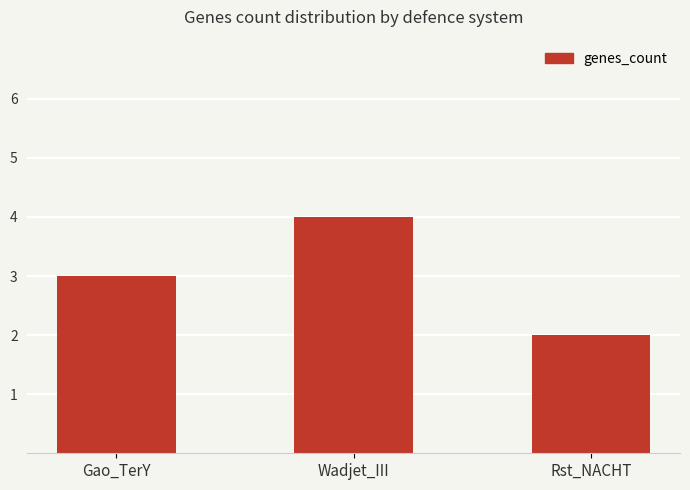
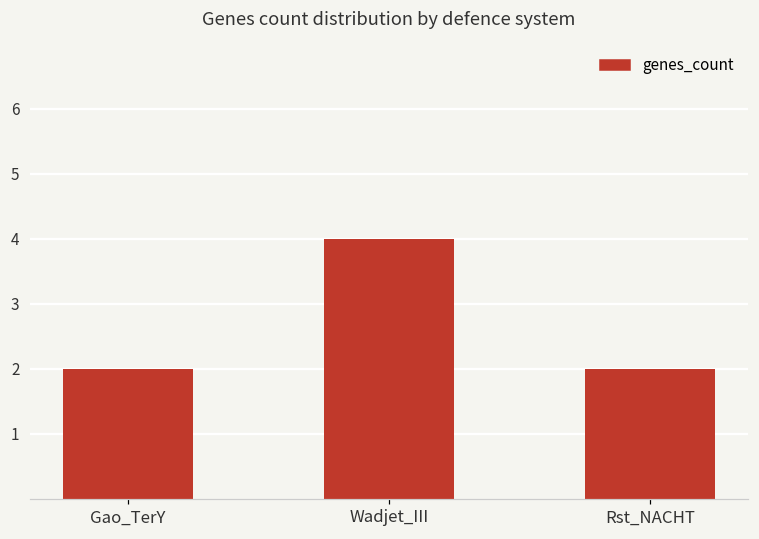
  {
-   "Gao_TerY": 3,
+   "Gao_TerY": 2,
    "Wadjet_III": 4,
    "Rst_NACHT": 2
  }
